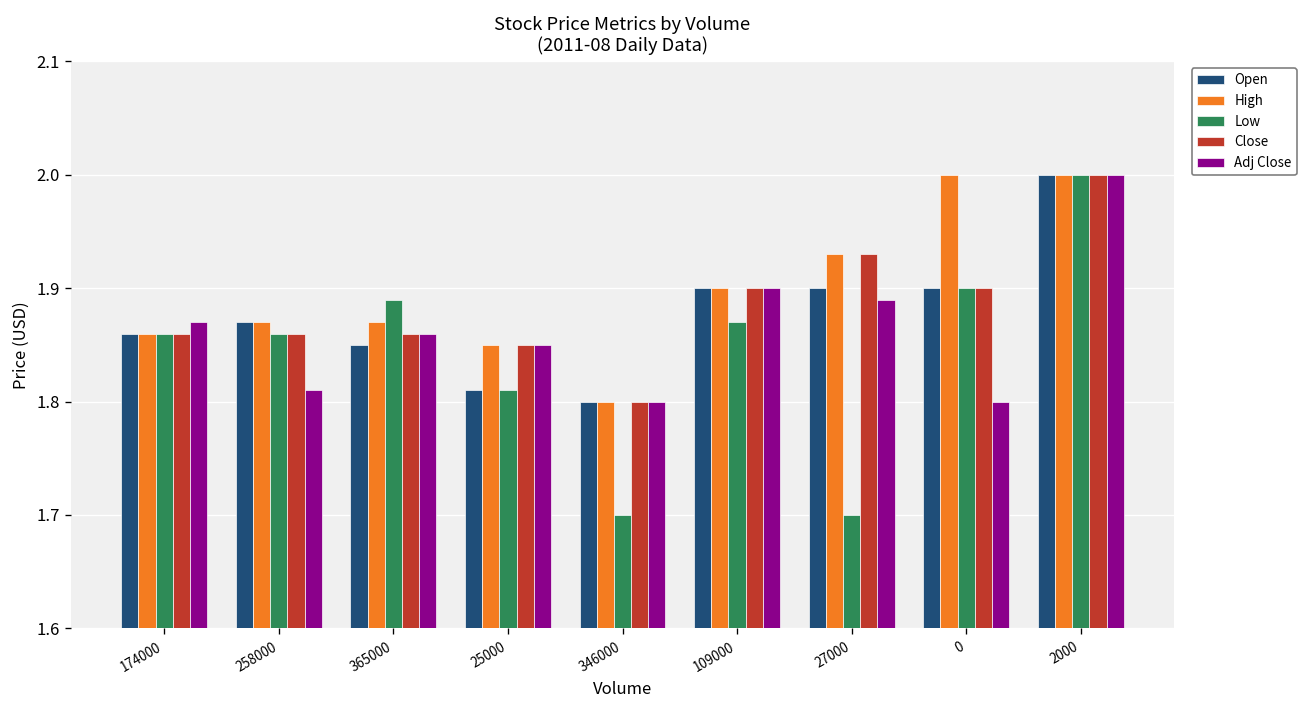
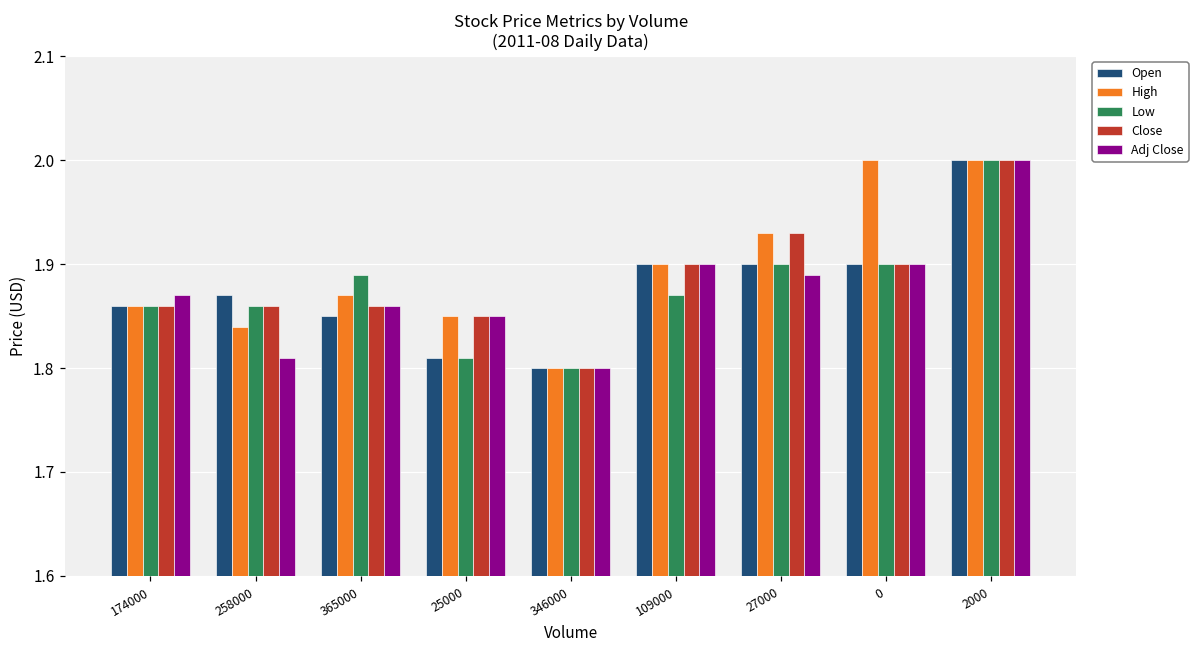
  {
    "Open": {
      "174000": 1.86,
      "258000": 1.87,
      "365000": 1.85,
      "25000": 1.81,
      "346000": 1.80,
      "109000": 1.90,
      "27000": 1.90,
      "0": 1.90,
      "2000": 2.00
    },
    "High": {
      "174000": 1.86,
-     "258000": 1.87,
+     "258000": 1.84,
      "365000": 1.87,
      "25000": 1.85,
      "346000": 1.80,
      "109000": 1.90,
      "27000": 1.93,
      "0": 2.00,
      "2000": 2.00
    },
    "Low": {
      "174000": 1.86,
      "258000": 1.86,
      "365000": 1.89,
      "25000": 1.81,
-     "346000": 1.7,
+     "346000": 1.8,
      "109000": 1.87,
-     "27000": 1.7,
+     "27000": 1.9,
      "0": 1.9,
      "2000": 2.0
    },
    "Close": {
      "174000": 1.86,
      "258000": 1.86,
      "365000": 1.86,
      "25000": 1.85,
      "346000": 1.80,
      "109000": 1.90,
      "27000": 1.93,
      "0": 1.90,
      "2000": 2.00
    },
    "Adj Close": {
      "174000": 1.87,
      "258000": 1.81,
      "365000": 1.86,
      "25000": 1.85,
      "346000": 1.8,
      "109000": 1.9,
      "27000": 1.89,
-     "0": 1.8,
+     "0": 1.9,
      "2000": 2.0
    }
  }
